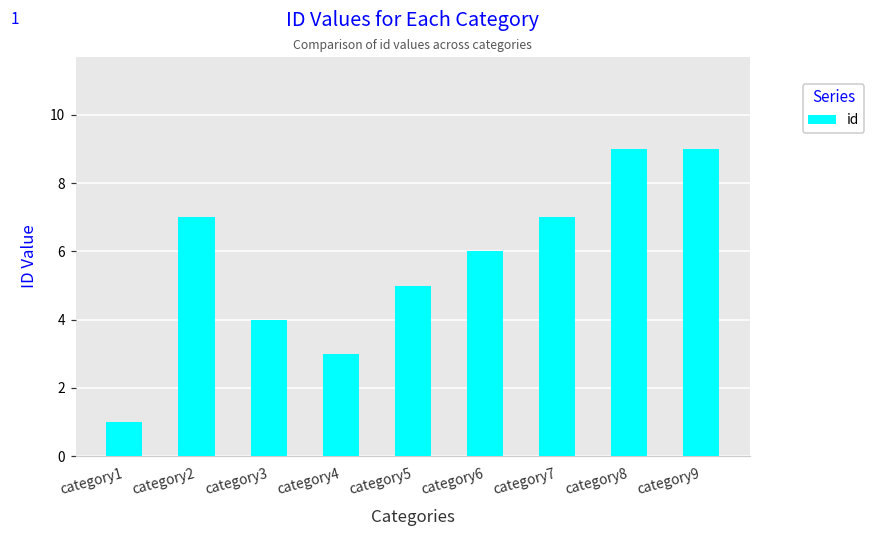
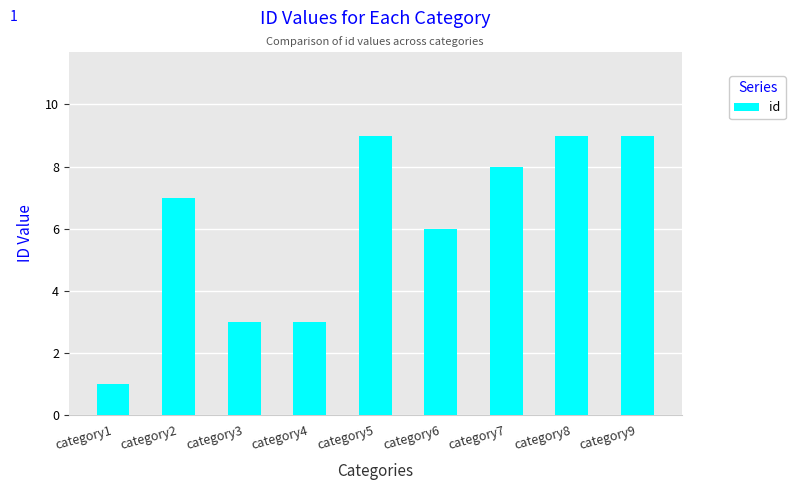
  {
    "category1": 1,
    "category2": 7,
-   "category3": 4,
+   "category3": 3,
    "category4": 3,
-   "category5": 5,
+   "category5": 9,
    "category6": 6,
-   "category7": 7,
+   "category7": 8,
    "category8": 9,
    "category9": 9
  }
